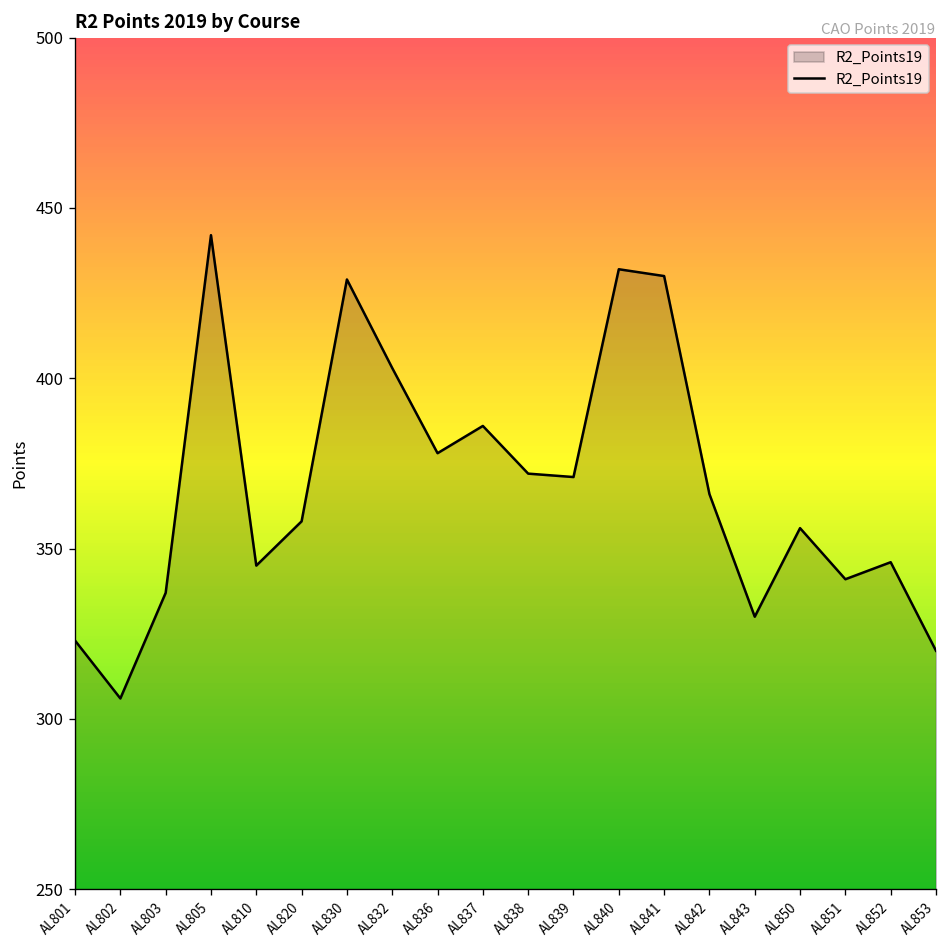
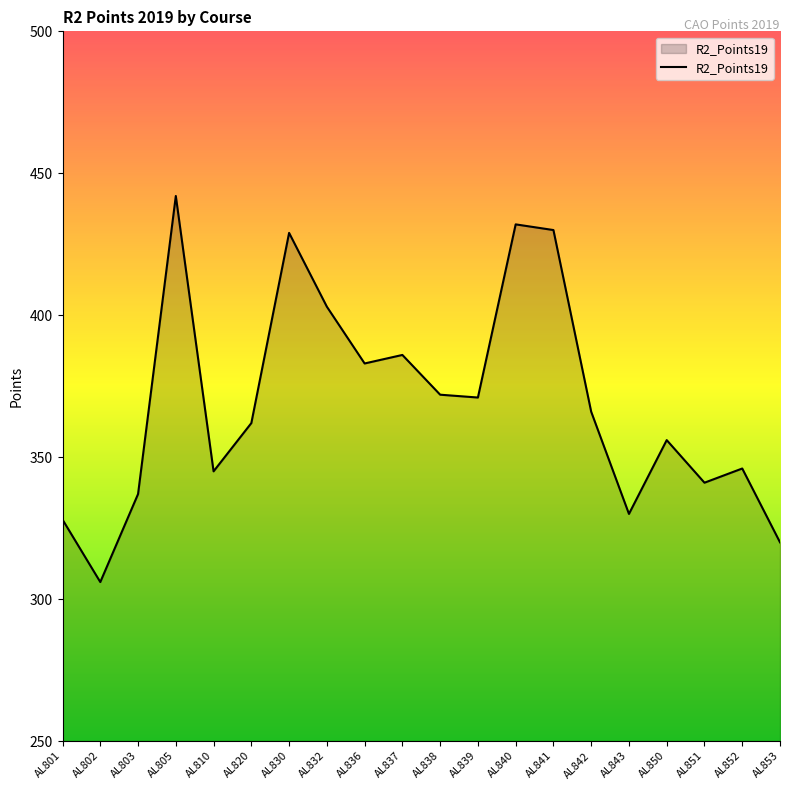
  {
-   "AL801": 323,
+   "AL801": 328,
    "AL802": 306,
    "AL803": 337,
    "AL805": 442,
    "AL810": 345,
-   "AL820": 358,
+   "AL820": 362,
    "AL830": 429,
    "AL832": 403,
-   "AL836": 378,
+   "AL836": 383,
    "AL837": 386,
    "AL838": 372,
    "AL839": 371,
    "AL840": 432,
    "AL841": 430,
    "AL842": 366,
    "AL843": 330,
    "AL850": 356,
    "AL851": 341,
    "AL852": 346,
    "AL853": 320
  }
